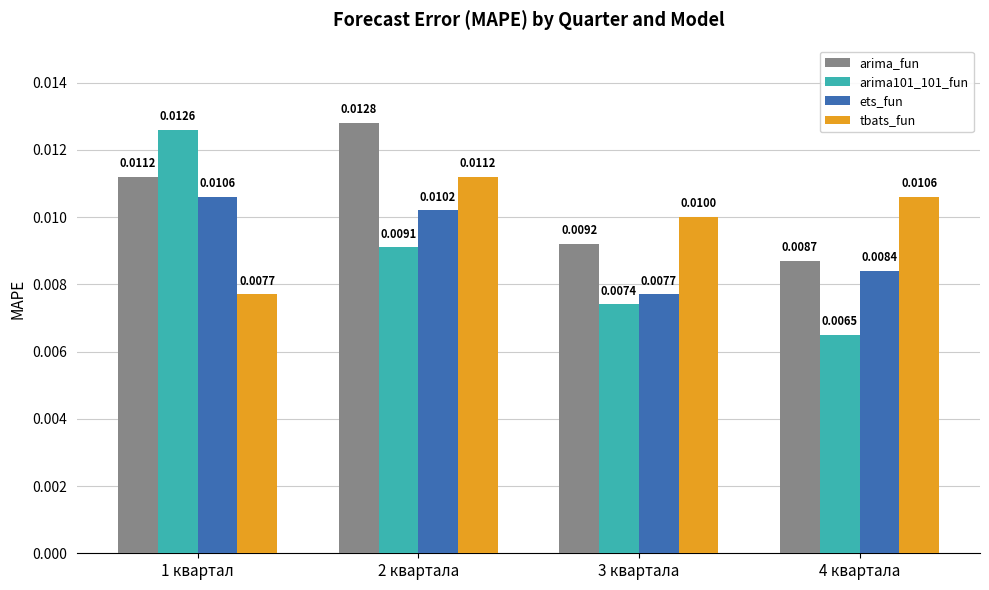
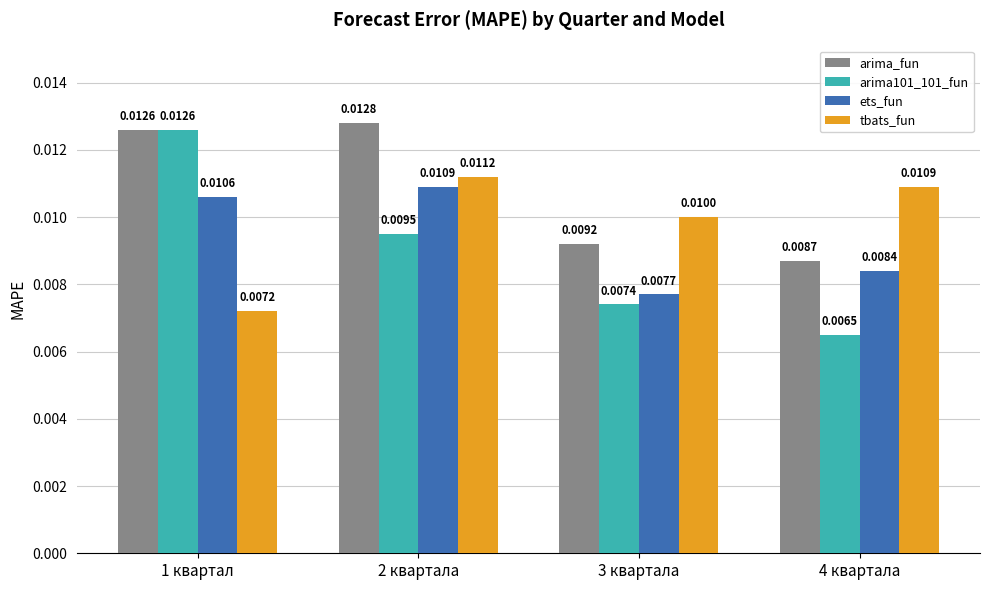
  {
    "arima_fun": {
-     "1 квартал": 0.0112,
+     "1 квартал": 0.0126,
      "2 квартала": 0.0128,
      "3 квартала": 0.0092,
      "4 квартала": 0.0087
    },
    "arima101_101_fun": {
      "1 квартал": 0.0126,
-     "2 квартала": 0.0091,
+     "2 квартала": 0.0095,
      "3 квартала": 0.0074,
      "4 квартала": 0.0065
    },
    "ets_fun": {
      "1 квартал": 0.0106,
-     "2 квартала": 0.0102,
+     "2 квартала": 0.0109,
      "3 квартала": 0.0077,
      "4 квартала": 0.0084
    },
    "tbats_fun": {
-     "1 квартал": 0.0077,
+     "1 квартал": 0.0072,
      "2 квартала": 0.0112,
      "3 квартала": 0.0100,
-     "4 квартала": 0.0106
+     "4 квартала": 0.0109
    }
  }
